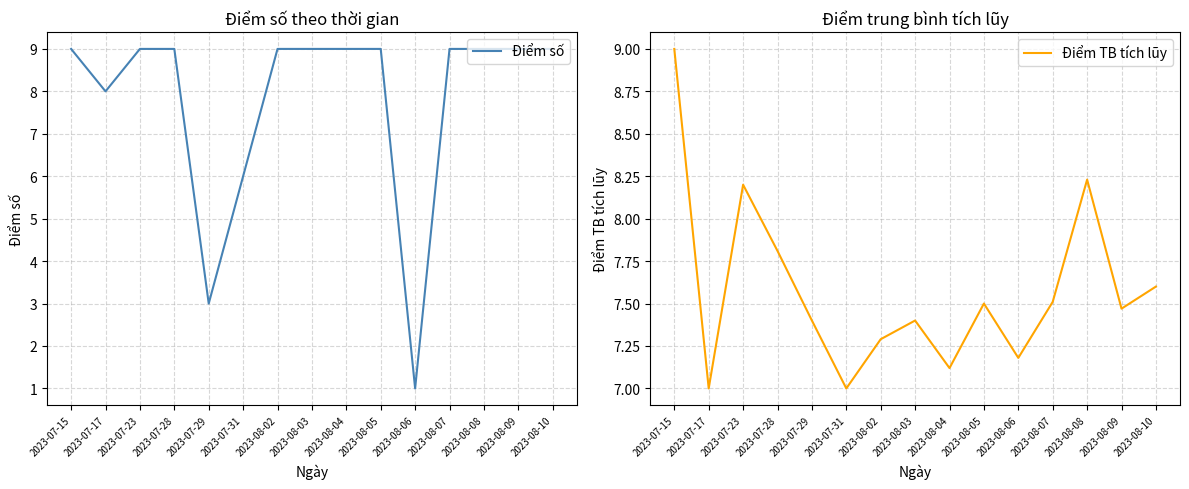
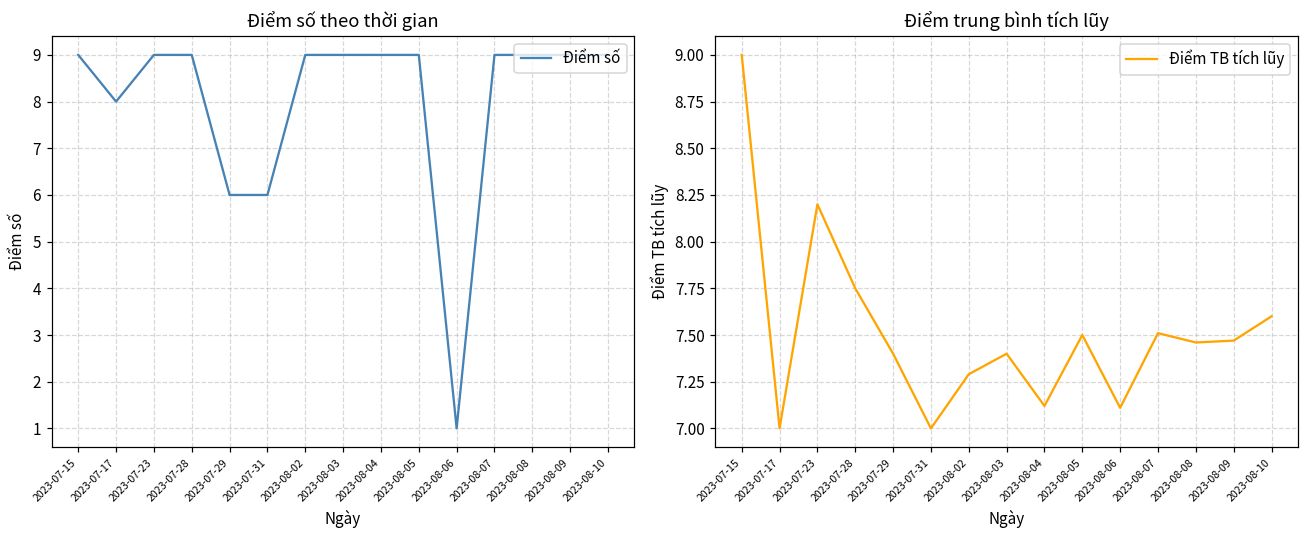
  {
    "Điểm số theo thời gian": {
      "2023-07-15": 9,
      "2023-07-17": 8,
      "2023-07-23": 9,
      "2023-07-28": 9,
-     "2023-07-29": 3,
+     "2023-07-29": 6,
      "2023-07-31": 6,
      "2023-08-02": 9,
      "2023-08-03": 9,
      "2023-08-04": 9,
      "2023-08-05": 9,
      "2023-08-06": 1,
      "2023-08-07": 9
    },
    "Điểm trung bình tích lũy": {
      "2023-07-15": 9.00,
      "2023-07-17": 7.00,
      "2023-07-23": 8.20,
-     "2023-07-28": 7.81,
+     "2023-07-28": 7.75,
      "2023-07-29": 7.40,
      "2023-07-31": 7.00,
      "2023-08-02": 7.29,
      "2023-08-03": 7.40,
      "2023-08-04": 7.12,
      "2023-08-05": 7.50,
-     "2023-08-06": 7.18,
+     "2023-08-06": 7.11,
      "2023-08-07": 7.51,
-     "2023-08-08": 8.23,
+     "2023-08-08": 7.46,
      "2023-08-09": 7.47,
      "2023-08-10": 7.60
    }
  }
